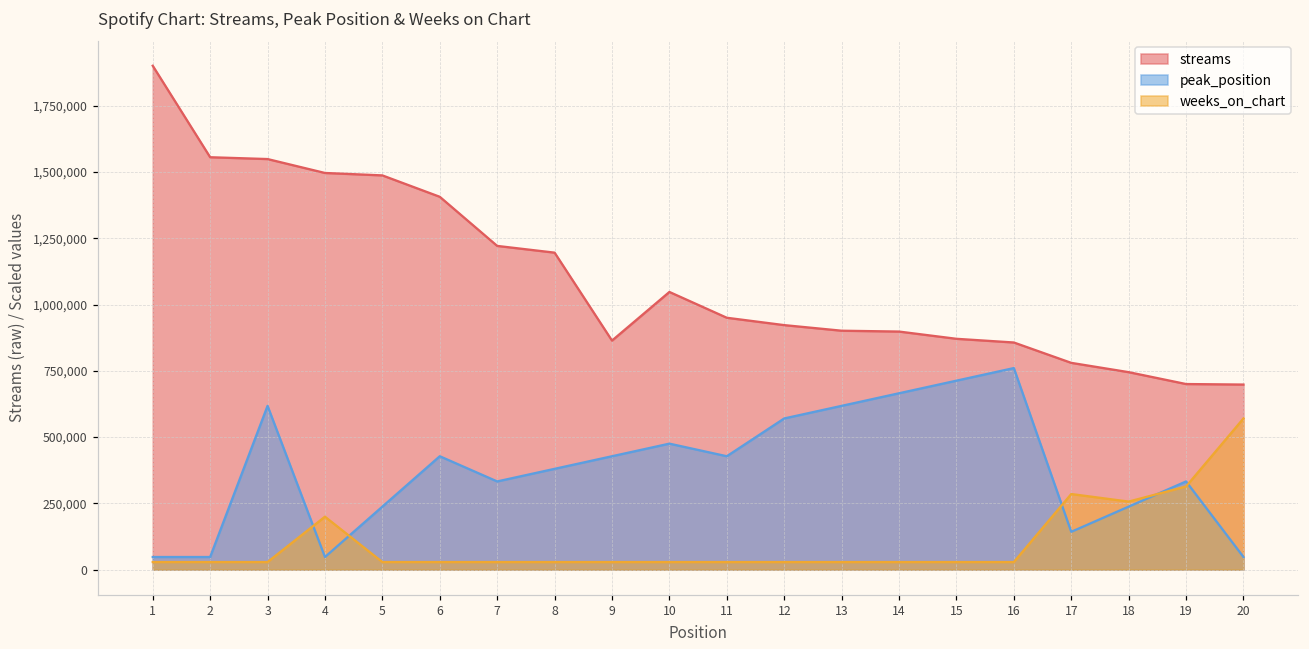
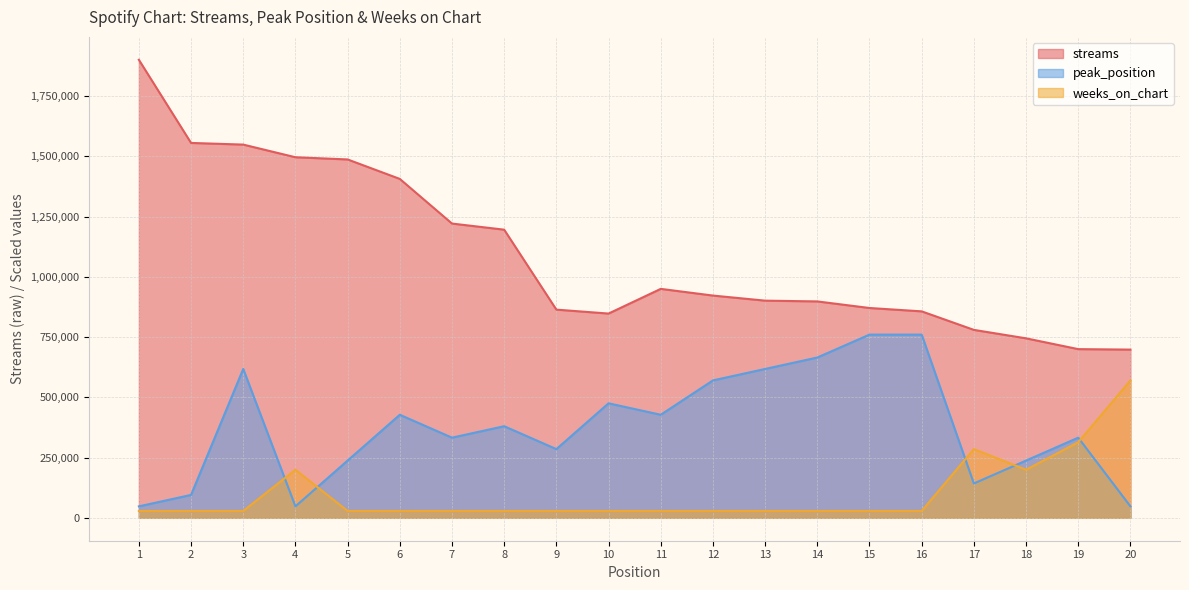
  {
    "streams": {
      "1": "1,900,000",
      "2": "1,560,000",
      "3": "1,550,000",
      "4": "1,500,000",
      "5": "1,490,000",
      "6": "1,410,000",
      "7": "1,220,000",
      "8": "1,200,000",
      "9": "860,000",
-     "10": "1,050,000",
+     "10": "850,000",
      "11": "950,000",
      "12": "920,000",
      "13": "900,000",
      "14": "900,000",
      "15": "870,000",
      "16": "860,000",
      "17": "780,000",
      "18": "740,000",
      "19": "700,000",
      "20": "700,000"
    },
    "peak_position": {
      "1": "50,000",
-     "2": "50,000",
+     "2": "100,000",
      "3": "620,000",
      "4": "50,000",
      "5": "240,000",
      "6": "430,000",
      "7": "330,000",
      "8": "380,000",
-     "9": "430,000",
+     "9": "290,000",
      "10": "480,000",
      "11": "430,000",
      "12": "570,000",
      "13": "620,000",
      "14": "670,000",
-     "15": "710,000",
+     "15": "760,000",
      "16": "760,000",
      "17": "140,000",
      "18": "240,000",
      "19": "330,000",
      "20": "50,000"
    },
    "weeks_on_chart": {
      "1": "30,000",
      "2": "30,000",
      "3": "30,000",
      "4": "200,000",
      "5": "30,000",
      "6": "30,000",
      "7": "30,000",
      "8": "30,000",
      "9": "30,000",
      "10": "30,000",
      "11": "30,000",
      "12": "30,000",
      "13": "30,000",
      "14": "30,000",
      "15": "30,000",
      "16": "30,000",
      "17": "290,000",
-     "18": "260,000",
+     "18": "200,000",
      "19": "310,000",
      "20": "570,000"
    }
  }
